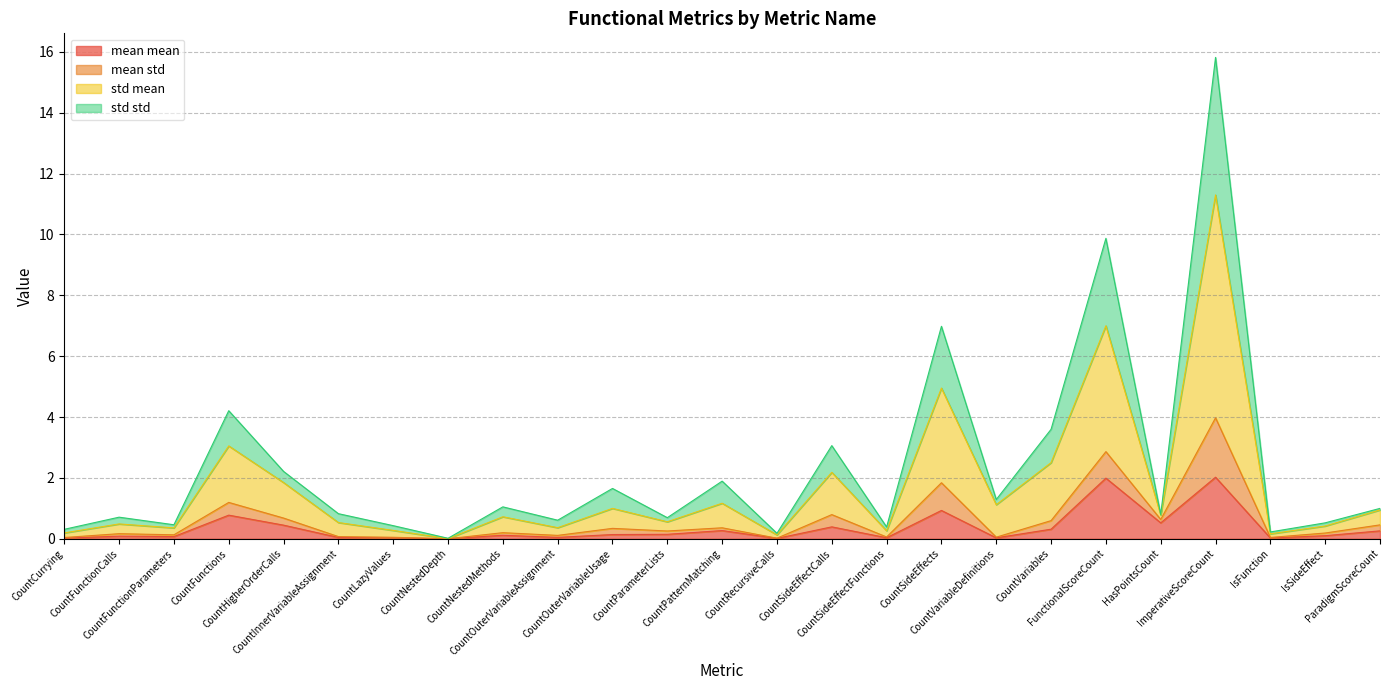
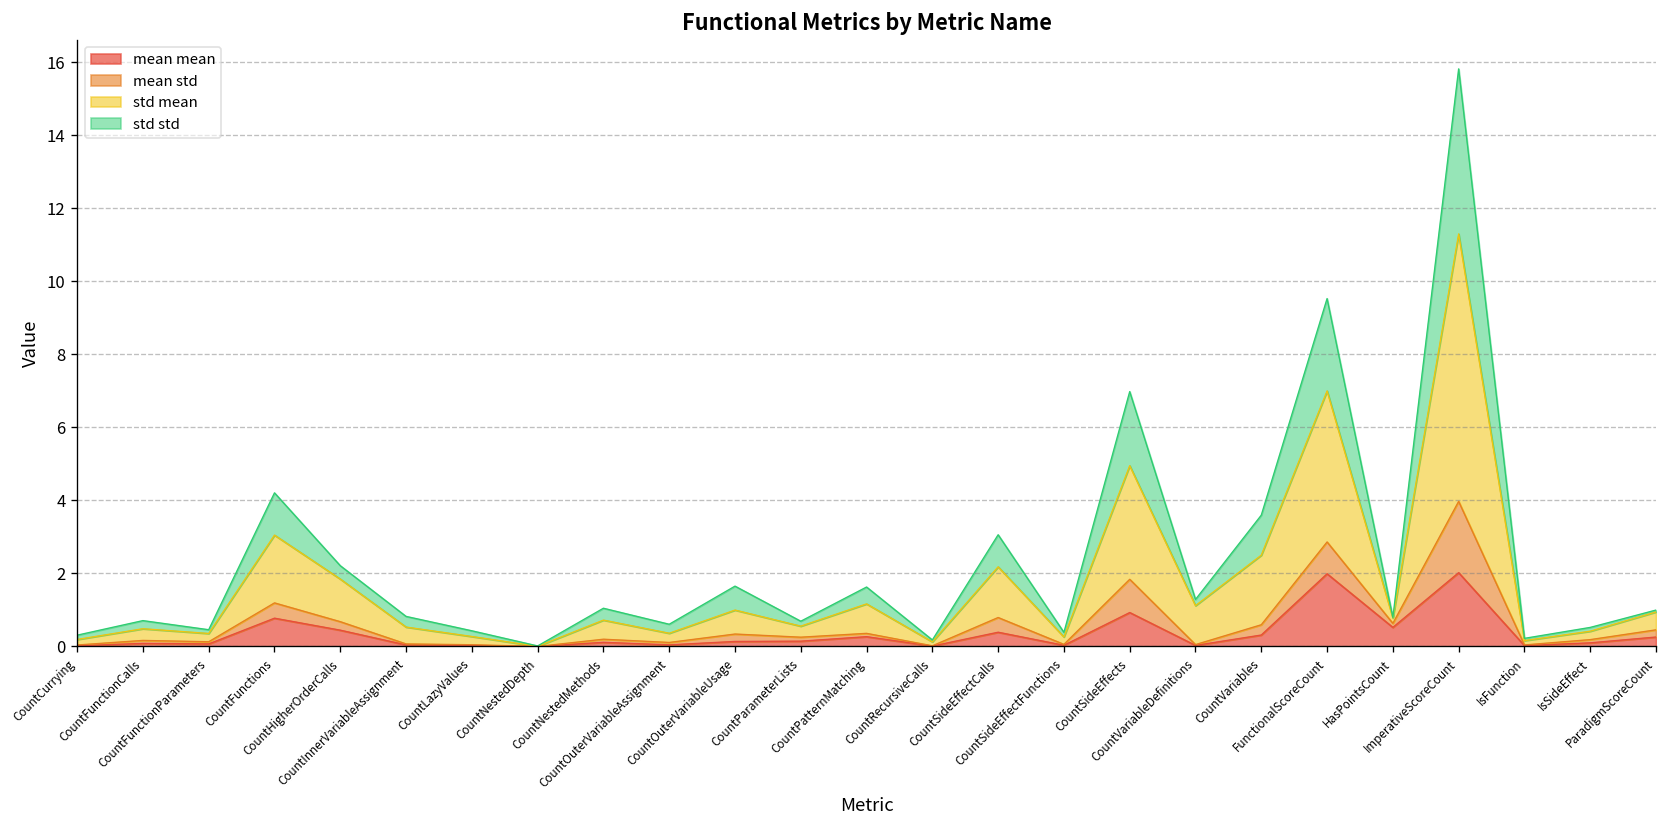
  {
    "std mean": {
      "CountCurrying": 0.2,
      "CountFunctionCalls": 0.3,
      "CountFunctionParameters": 0.2,
      "CountFunctions": 1.9,
      "CountHigherOrderCalls": 1.2,
      "CountInnerVariableAssignment": 0.5,
      "CountLazyValues": 0.2,
      "CountNestedMethods": 0.5,
      "CountOuterVariableAssignment": 0.3,
      "CountOuterVariableUsage": 0.7,
      "CountParameterLists": 0.3,
      "CountPatternMatching": 0.8,
      "CountSideEffectCalls": 1.4,
      "CountSideEffectFunctions": 0.2,
      "CountSideEffects": 3.1,
      "CountVariableDefinitions": 1.1,
      "CountVariables": 1.9,
      "FunctionalScoreCount": 4.1,
      "ImperativeScoreCount": 7.3,
      "IsSideEffect": 0.2
    },
    "std std": {
      "CountCurrying": 0.1,
      "CountFunctionCalls": 0.2,
      "CountFunctionParameters": 0.1,
      "CountFunctions": 1.2,
      "CountHigherOrderCalls": 0.4,
      "CountInnerVariableAssignment": 0.3,
      "CountLazyValues": 0.2,
      "CountNestedMethods": 0.3,
      "CountOuterVariableAssignment": 0.2,
      "CountOuterVariableUsage": 0.7,
      "CountParameterLists": 0.1,
-     "CountPatternMatching": 0.7,
+     "CountPatternMatching": 0.5,
      "CountSideEffectCalls": 0.9,
      "CountSideEffectFunctions": 0.1,
      "CountSideEffects": 2.0,
      "CountVariableDefinitions": 0.2,
      "CountVariables": 1.1,
-     "FunctionalScoreCount": 2.9,
+     "FunctionalScoreCount": 2.5,
      "ImperativeScoreCount": 4.5,
      "IsSideEffect": 0.1
    }
  }
